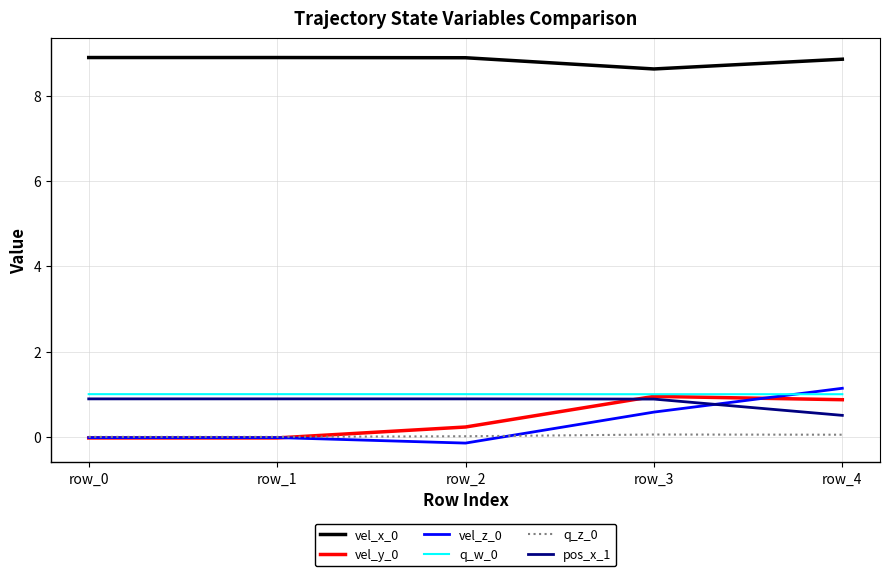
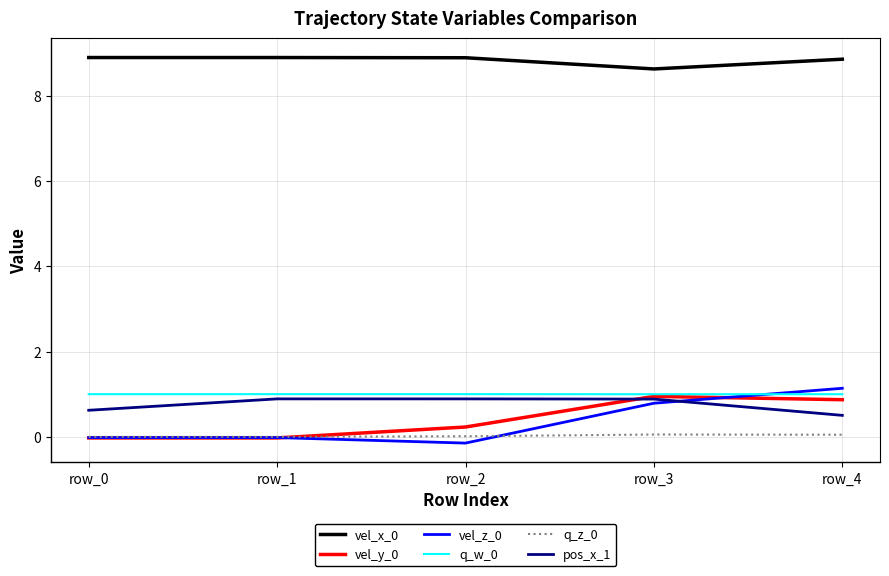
  {
    "vel_x_0": {
      "row_0": 8.9,
      "row_1": 8.9,
      "row_2": 8.9,
      "row_3": 8.6,
      "row_4": 8.9
    },
    "vel_y_0": {
      "row_2": 0.2,
      "row_4": 0.9
    },
    "vel_z_0": {
      "row_2": -0.1,
-     "row_3": 0.6,
+     "row_3": 0.8,
      "row_4": 1.1
    },
    "q_w_0": {
      "row_0": 1.0,
      "row_1": 1.0,
      "row_2": 1.0,
      "row_4": 1.0
    },
    "q_z_0": {
      "row_2": 0.0,
      "row_3": 0.1,
      "row_4": 0.0
    },
    "pos_x_1": {
-     "row_0": 0.9,
+     "row_0": 0.6,
      "row_1": 0.9,
      "row_2": 0.9,
      "row_3": 0.9,
      "row_4": 0.5
    }
  }
